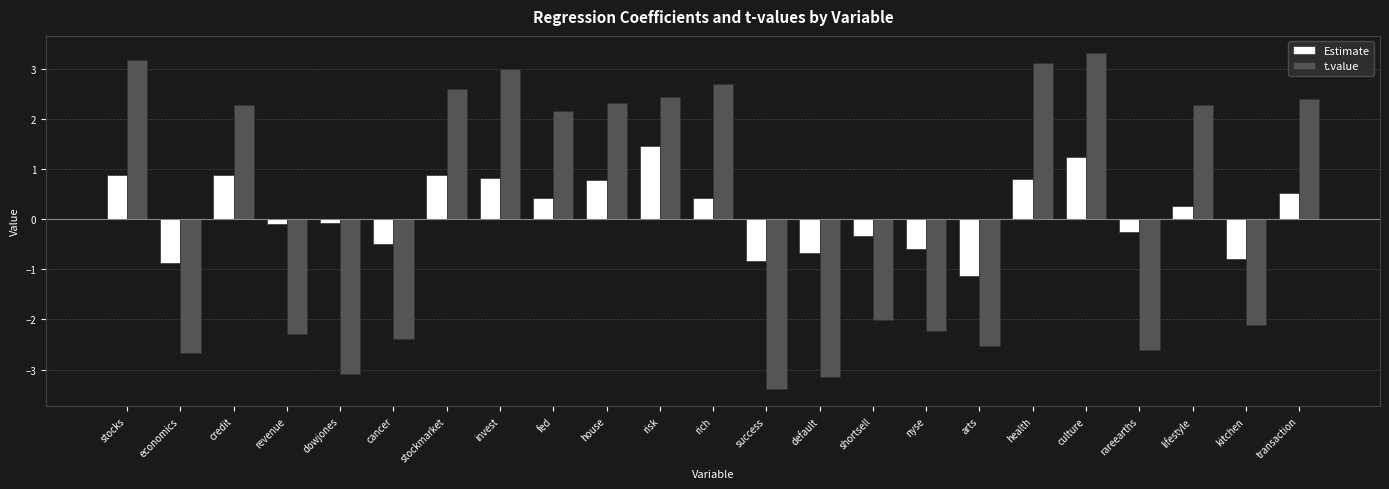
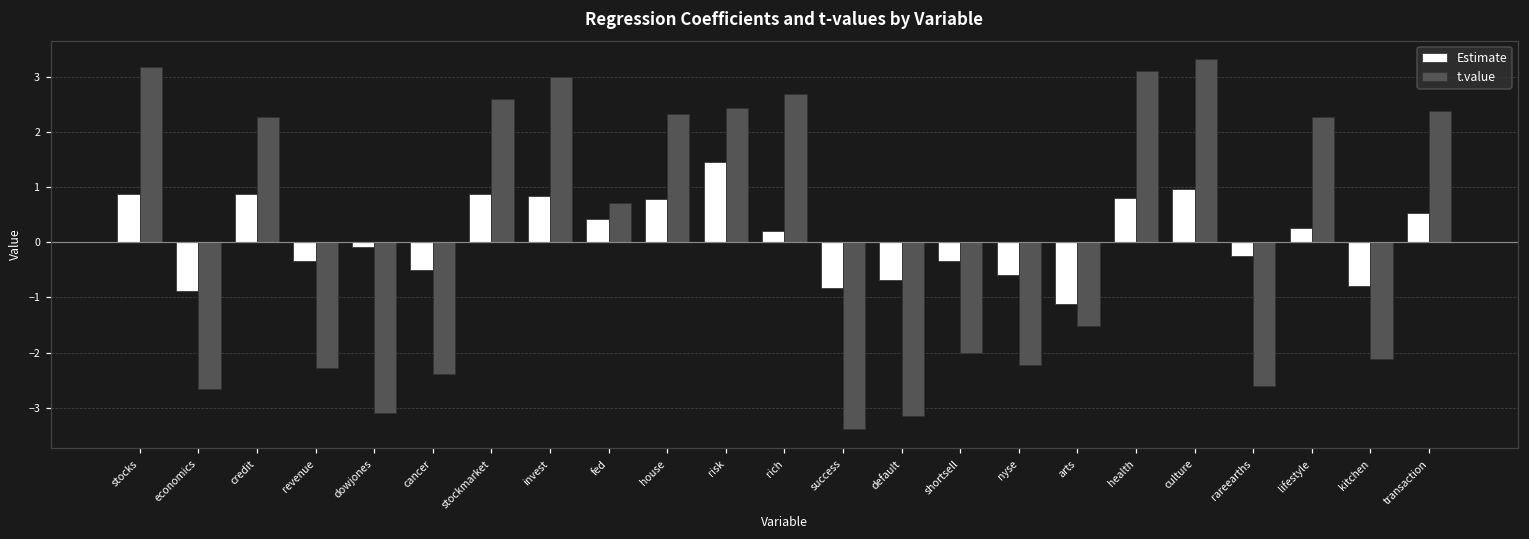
  {
    "Estimate": {
      "stocks": 0.9,
      "economics": -0.9,
      "credit": 0.9,
-     "revenue": -0.1,
+     "revenue": -0.3,
      "dowjones": -0.1,
      "cancer": -0.5,
      "stockmarket": 0.9,
      "invest": 0.8,
      "fed": 0.4,
      "house": 0.8,
      "risk": 1.5,
-     "rich": 0.4,
+     "rich": 0.2,
      "success": -0.8,
      "default": -0.7,
      "shortsell": -0.3,
      "nyse": -0.6,
      "arts": -1.1,
      "health": 0.8,
-     "culture": 1.2,
+     "culture": 1.0,
      "rareearths": -0.3,
      "lifestyle": 0.3,
      "kitchen": -0.8,
      "transaction": 0.5
    },
    "t.value": {
      "stocks": 3.2,
      "economics": -2.7,
      "credit": 2.3,
      "revenue": -2.3,
      "dowjones": -3.1,
      "cancer": -2.4,
      "stockmarket": 2.6,
      "invest": 3.0,
-     "fed": 2.2,
+     "fed": 0.7,
      "house": 2.3,
      "risk": 2.4,
      "rich": 2.7,
      "success": -3.4,
      "default": -3.2,
      "shortsell": -2.0,
      "nyse": -2.2,
-     "arts": -2.5,
+     "arts": -1.5,
      "health": 3.1,
      "culture": 3.3,
      "rareearths": -2.6,
      "lifestyle": 2.3,
      "kitchen": -2.1,
      "transaction": 2.4
    }
  }
